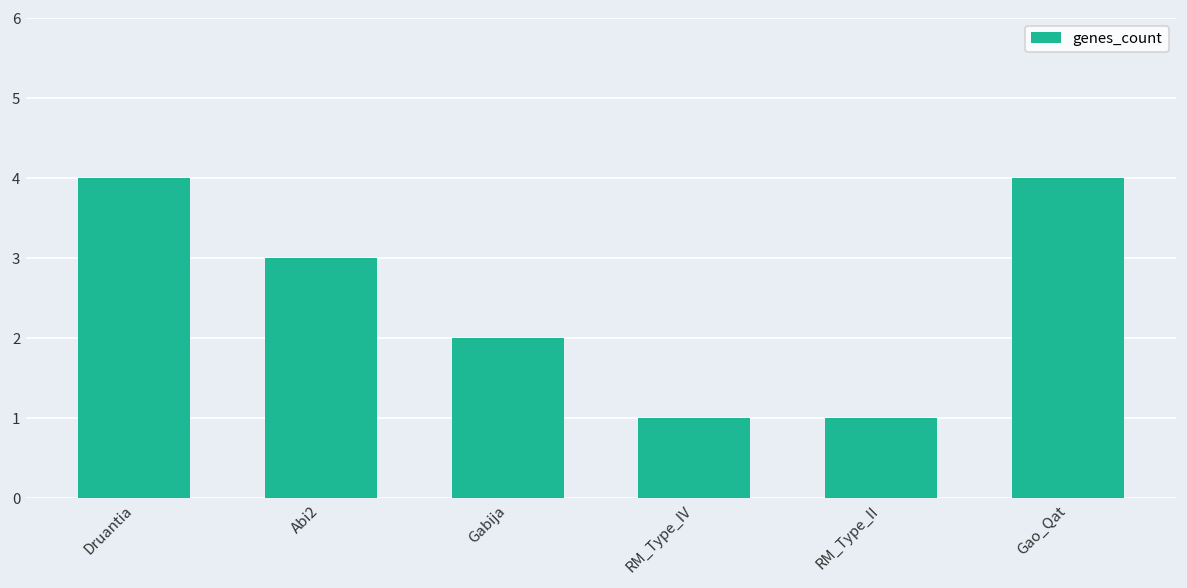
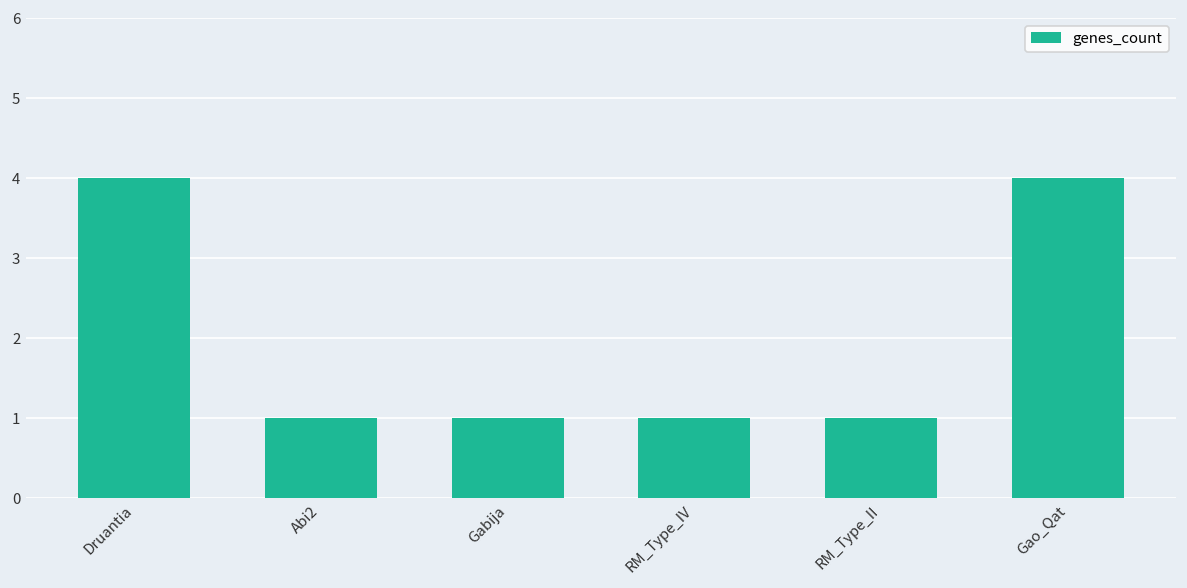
  {
    "Druantia": 4,
-   "Abi2": 3,
-   "Gabija": 2,
+   "Abi2": 1,
+   "Gabija": 1,
    "RM_Type_IV": 1,
    "RM_Type_II": 1,
    "Gao_Qat": 4
  }
